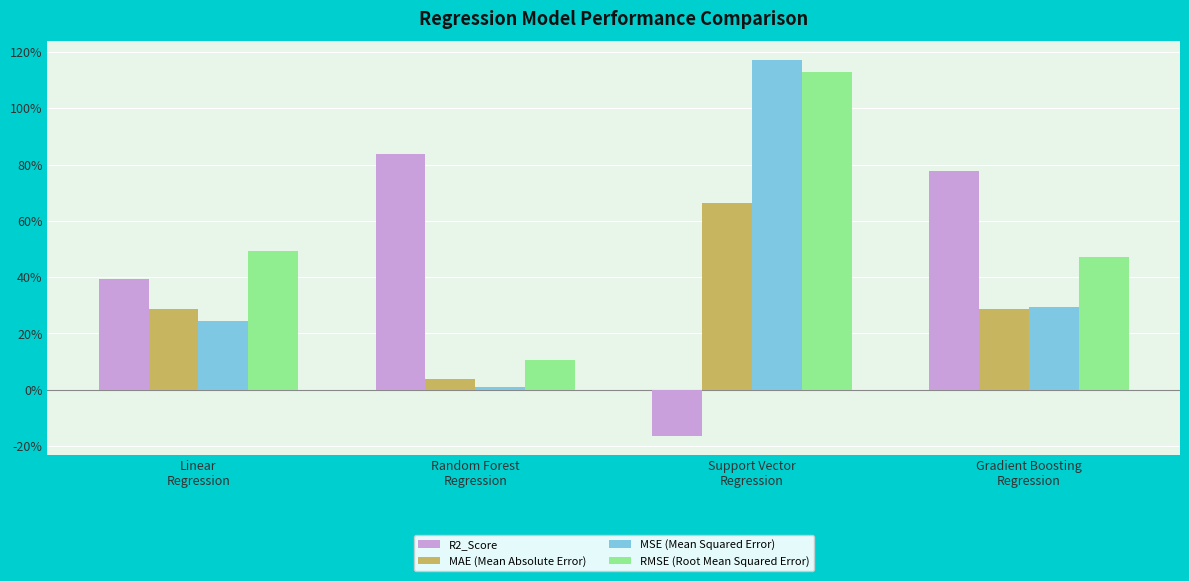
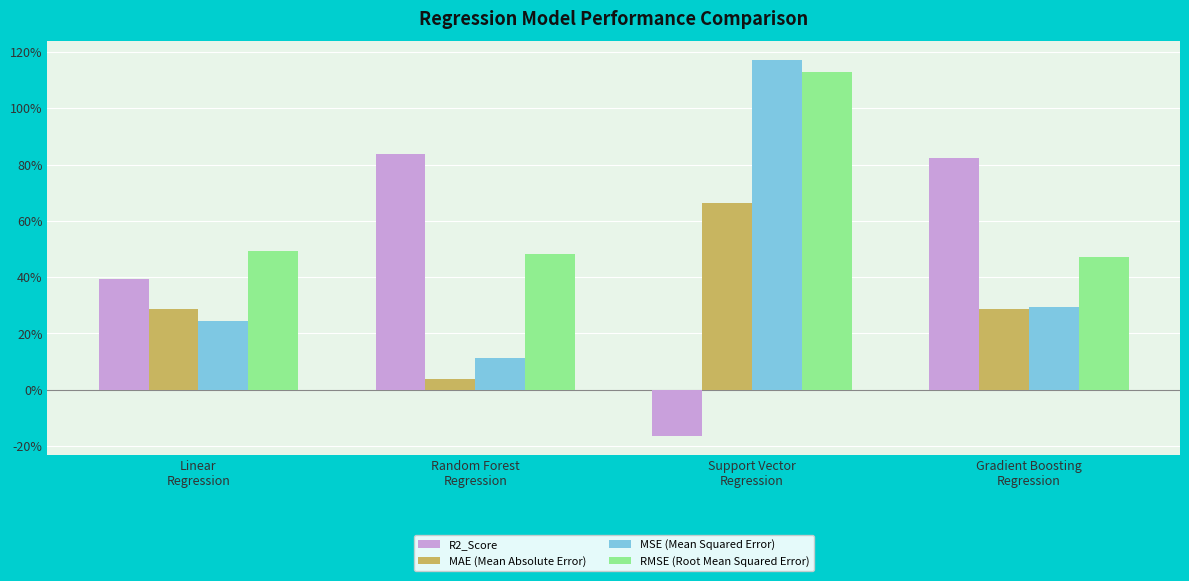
  {
    "R2_Score": {
      "Linear Regression": "39%",
      "Random Forest Regression": "84%",
      "Support Vector Regression": "-16%",
-     "Gradient Boosting Regression": "78%"
+     "Gradient Boosting Regression": "82%"
    },
    "MAE (Mean Absolute Error)": {
      "Linear Regression": "29%",
      "Random Forest Regression": "4%",
      "Support Vector Regression": "66%",
      "Gradient Boosting Regression": "29%"
    },
    "MSE (Mean Squared Error)": {
      "Linear Regression": "24%",
-     "Random Forest Regression": "1%",
+     "Random Forest Regression": "11%",
      "Support Vector Regression": "117%",
      "Gradient Boosting Regression": "29%"
    },
    "RMSE (Root Mean Squared Error)": {
      "Linear Regression": "49%",
-     "Random Forest Regression": "11%",
+     "Random Forest Regression": "48%",
      "Support Vector Regression": "113%",
      "Gradient Boosting Regression": "47%"
    }
  }
